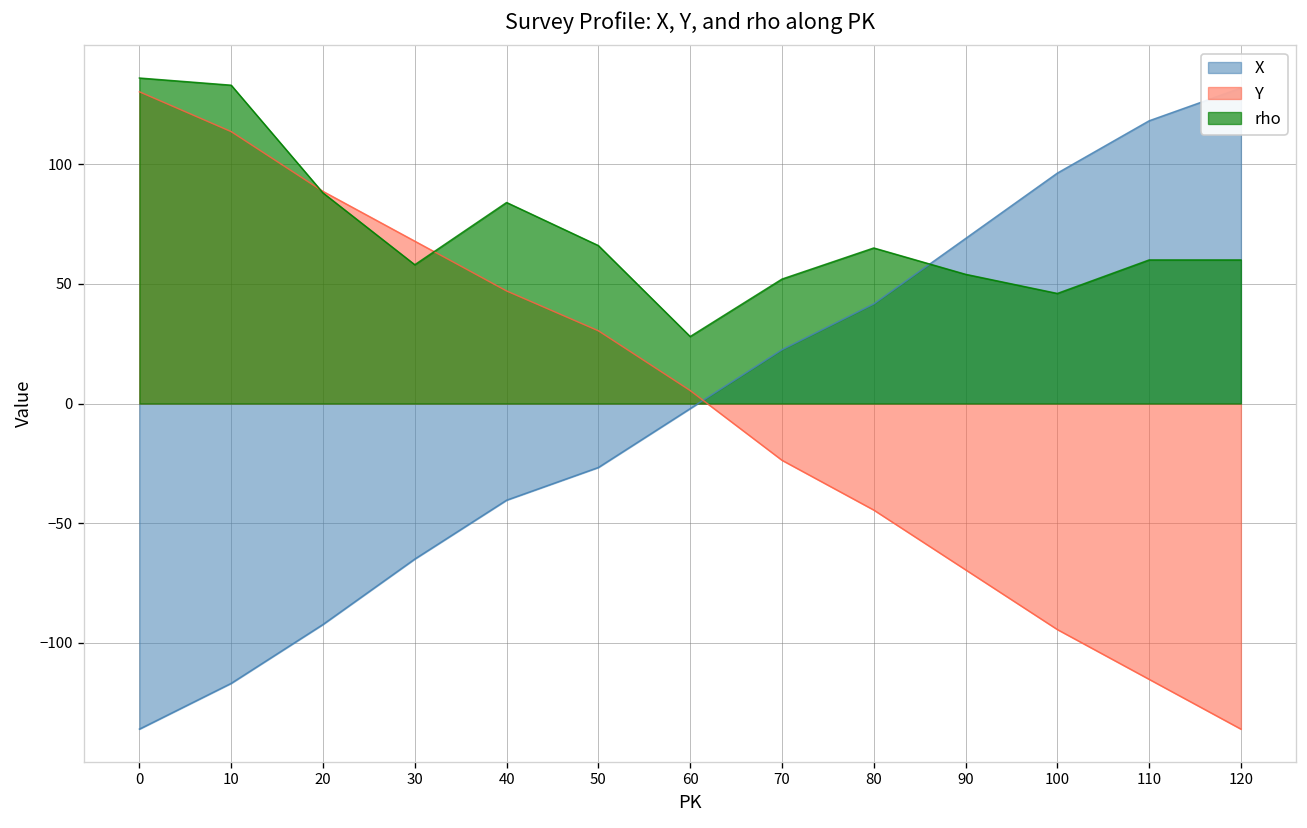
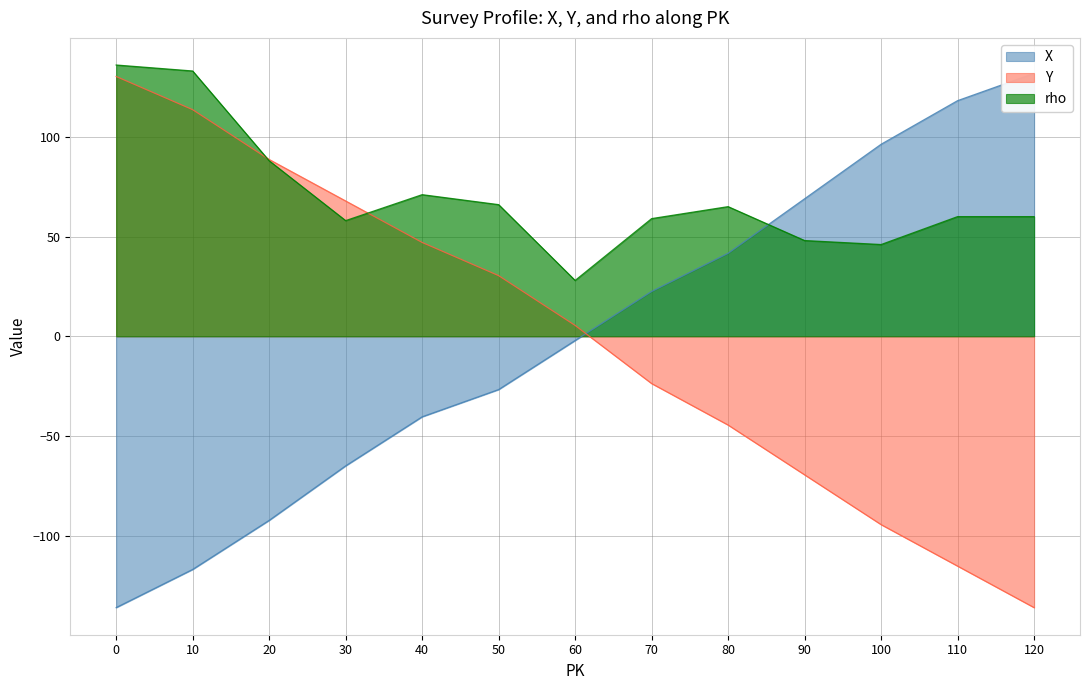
  {
    "rho": {
      "0": 136,
      "10": 133,
      "30": 58,
-     "40": 84,
+     "40": 71,
      "50": 66,
      "60": 28,
-     "70": 52,
+     "70": 59,
      "80": 65,
-     "90": 54,
+     "90": 48,
      "100": 46,
      "110": 60,
      "120": 60
    }
  }
